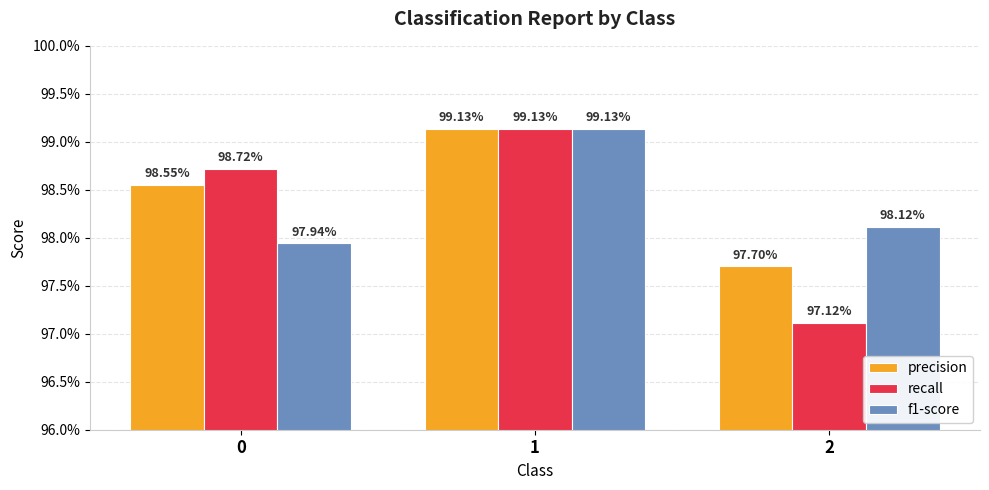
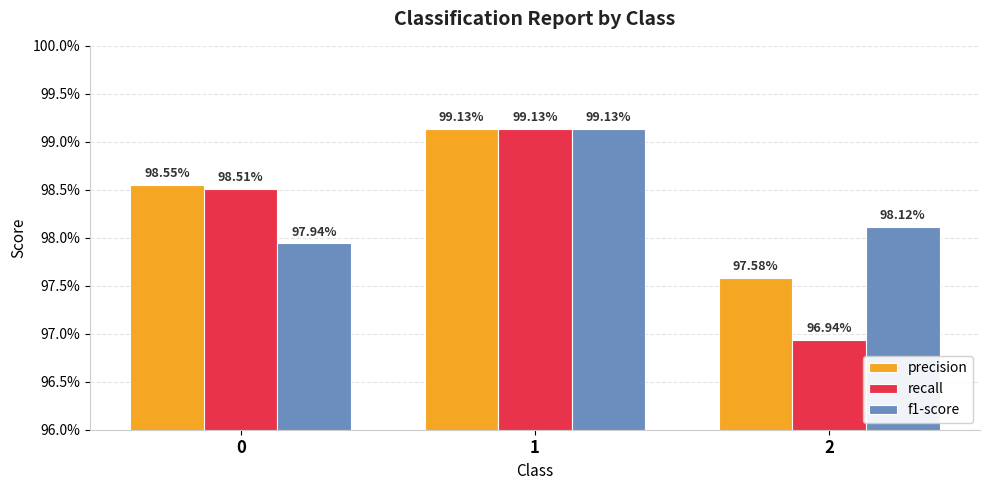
  {
    "precision": {
      "0": "98.55%",
      "1": "99.13%",
-     "2": "97.70%"
+     "2": "97.58%"
    },
    "recall": {
-     "0": "98.72%",
+     "0": "98.51%",
      "1": "99.13%",
-     "2": "97.12%"
+     "2": "96.94%"
    },
    "f1-score": {
      "0": "97.94%",
      "1": "99.13%",
      "2": "98.12%"
    }
  }
